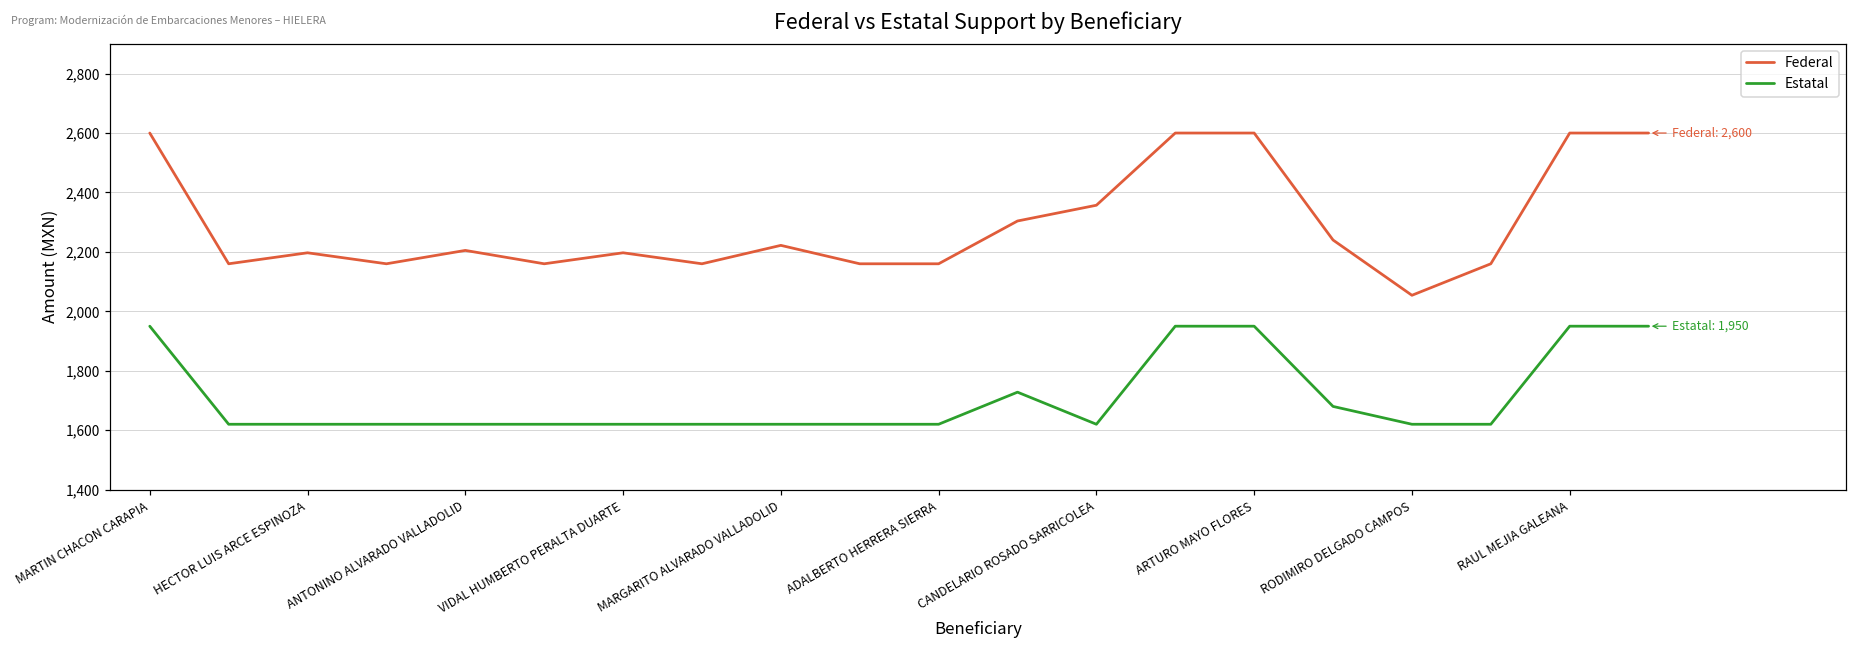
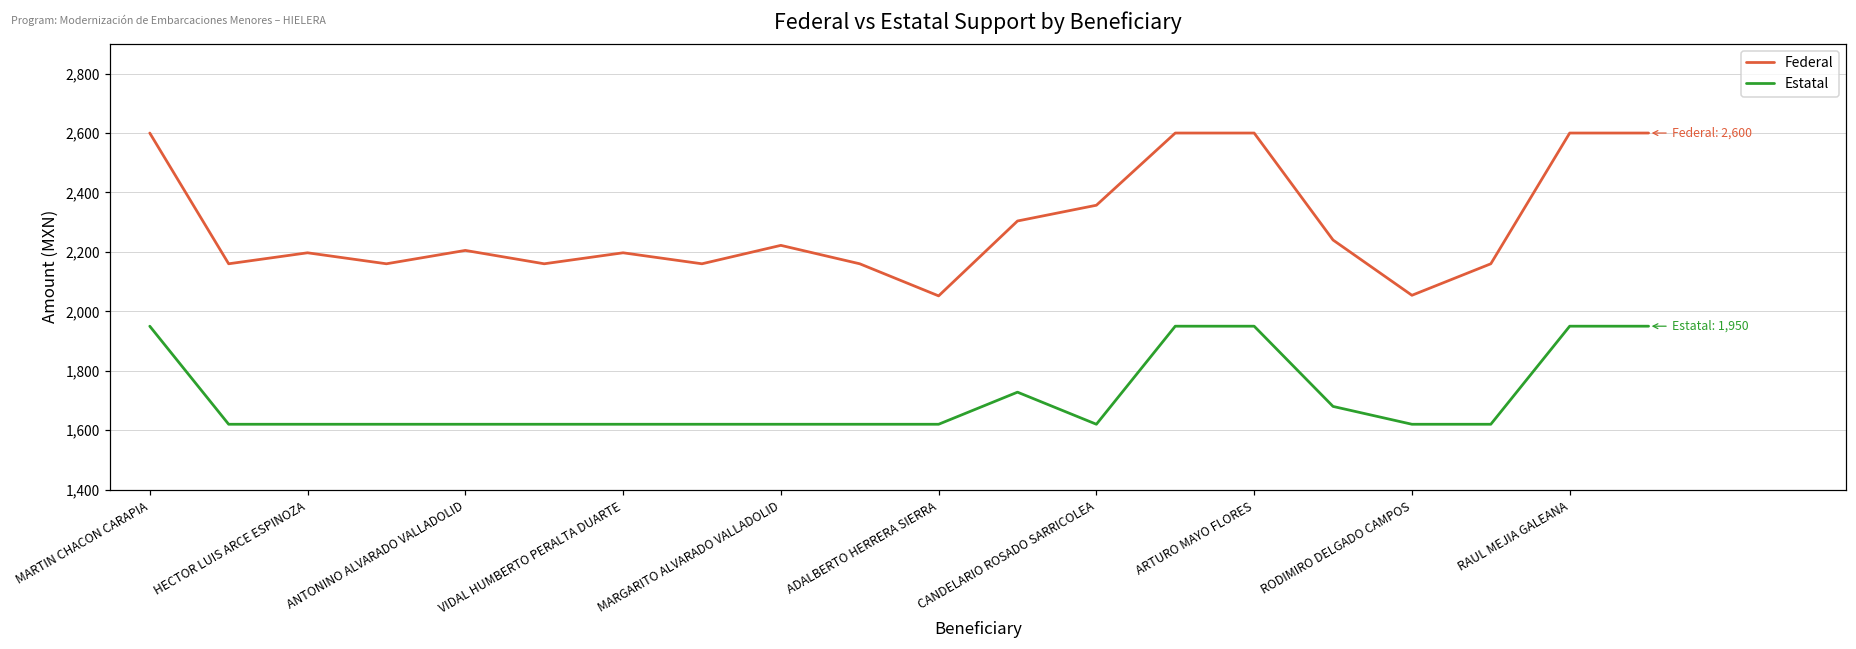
  {
    "Federal": {
      "MARTIN CHACON CARAPIA": "2,600",
      "HECTOR LUIS ARCE ESPINOZA": "2,200",
      "ANTONINO ALVARADO VALLADOLID": "2,210",
      "VIDAL HUMBERTO PERALTA DUARTE": "2,200",
      "MARGARITO ALVARADO VALLADOLID": "2,220",
-     "ADALBERTO HERRERA SIERRA": "2,160",
+     "ADALBERTO HERRERA SIERRA": "2,050",
      "CANDELARIO ROSADO SARRICOLEA": "2,360",
      "ARTURO MAYO FLORES": "2,600",
      "RODIMIRO DELGADO CAMPOS": "2,050",
      "RAUL MEJIA GALEANA": "2,600"
    },
    "Estatal": {
      "MARTIN CHACON CARAPIA": "1,950",
      "HECTOR LUIS ARCE ESPINOZA": "1,620",
      "ANTONINO ALVARADO VALLADOLID": "1,620",
      "VIDAL HUMBERTO PERALTA DUARTE": "1,620",
      "MARGARITO ALVARADO VALLADOLID": "1,620",
      "ADALBERTO HERRERA SIERRA": "1,620",
      "CANDELARIO ROSADO SARRICOLEA": "1,620",
      "ARTURO MAYO FLORES": "1,950",
      "RODIMIRO DELGADO CAMPOS": "1,620",
      "RAUL MEJIA GALEANA": "1,950"
    }
  }
